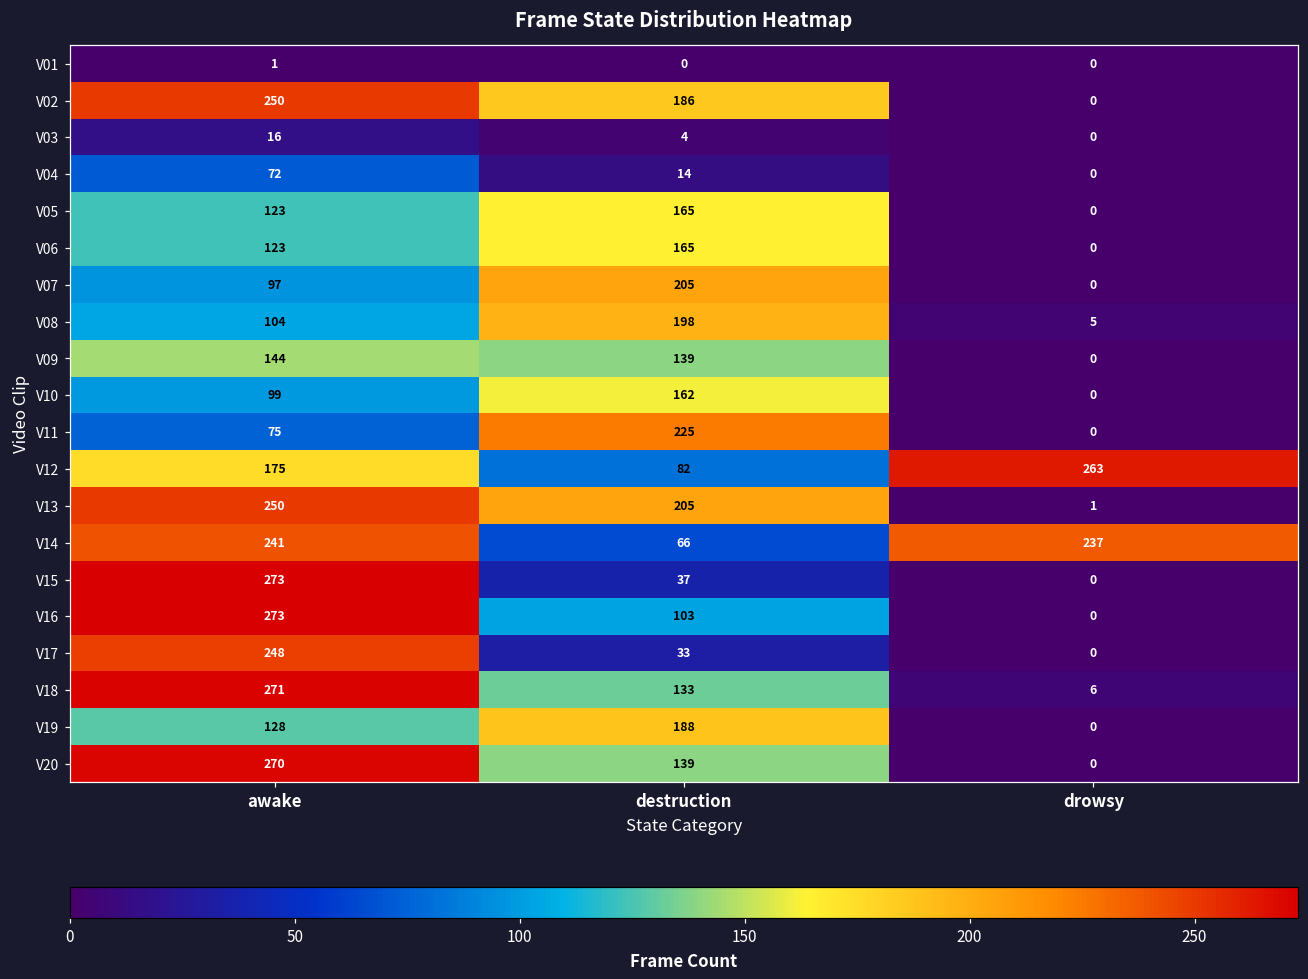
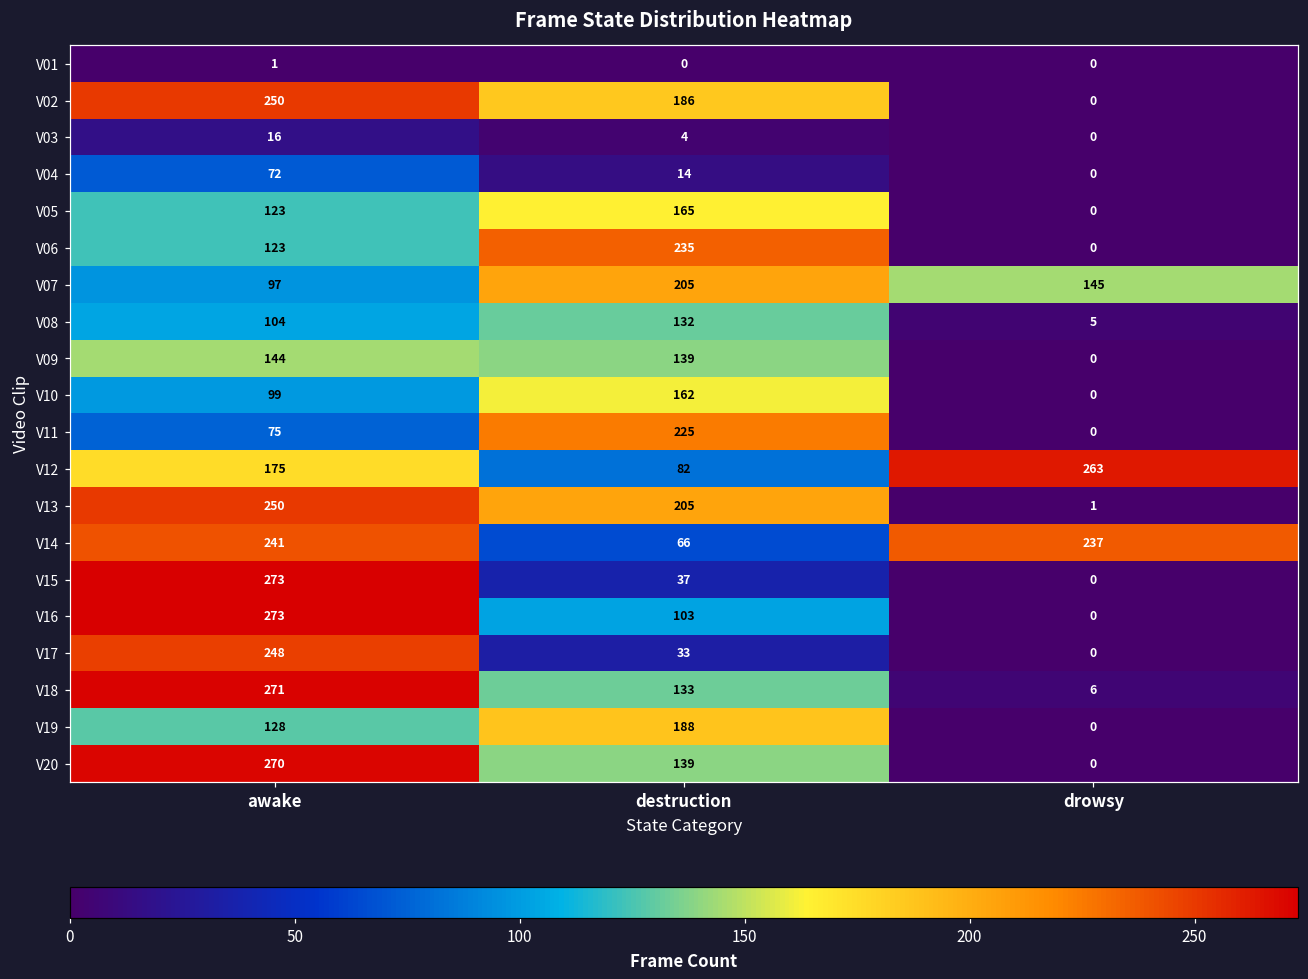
  {
    "V01": {
      "awake": 1,
      "destruction": 0,
      "drowsy": 0
    },
    "V02": {
      "awake": 250,
      "destruction": 186,
      "drowsy": 0
    },
    "V03": {
      "awake": 16,
      "destruction": 4,
      "drowsy": 0
    },
    "V04": {
      "awake": 72,
      "destruction": 14,
      "drowsy": 0
    },
    "V05": {
      "awake": 123,
      "destruction": 165,
      "drowsy": 0
    },
    "V06": {
      "awake": 123,
-     "destruction": 165,
+     "destruction": 235,
      "drowsy": 0
    },
    "V07": {
      "awake": 97,
      "destruction": 205,
-     "drowsy": 0
+     "drowsy": 145
    },
    "V08": {
      "awake": 104,
-     "destruction": 198,
+     "destruction": 132,
      "drowsy": 5
    },
    "V09": {
      "awake": 144,
      "destruction": 139,
      "drowsy": 0
    },
    "V10": {
      "awake": 99,
      "destruction": 162,
      "drowsy": 0
    },
    "V11": {
      "awake": 75,
      "destruction": 225,
      "drowsy": 0
    },
    "V12": {
      "awake": 175,
      "destruction": 82,
      "drowsy": 263
    },
    "V13": {
      "awake": 250,
      "destruction": 205,
      "drowsy": 1
    },
    "V14": {
      "awake": 241,
      "destruction": 66,
      "drowsy": 237
    },
    "V15": {
      "awake": 273,
      "destruction": 37,
      "drowsy": 0
    },
    "V16": {
      "awake": 273,
      "destruction": 103,
      "drowsy": 0
    },
    "V17": {
      "awake": 248,
      "destruction": 33,
      "drowsy": 0
    },
    "V18": {
      "awake": 271,
      "destruction": 133,
      "drowsy": 6
    },
    "V19": {
      "awake": 128,
      "destruction": 188,
      "drowsy": 0
    },
    "V20": {
      "awake": 270,
      "destruction": 139,
      "drowsy": 0
    }
  }
